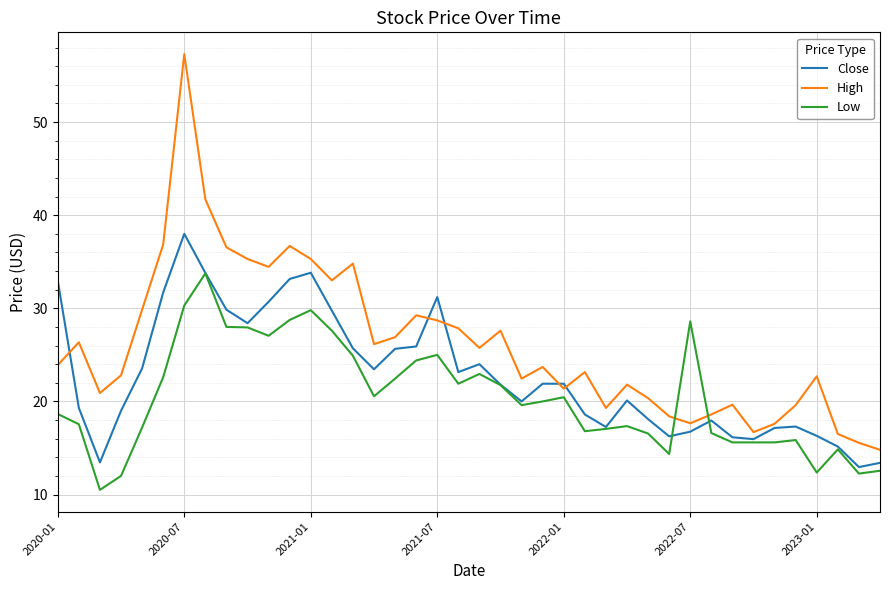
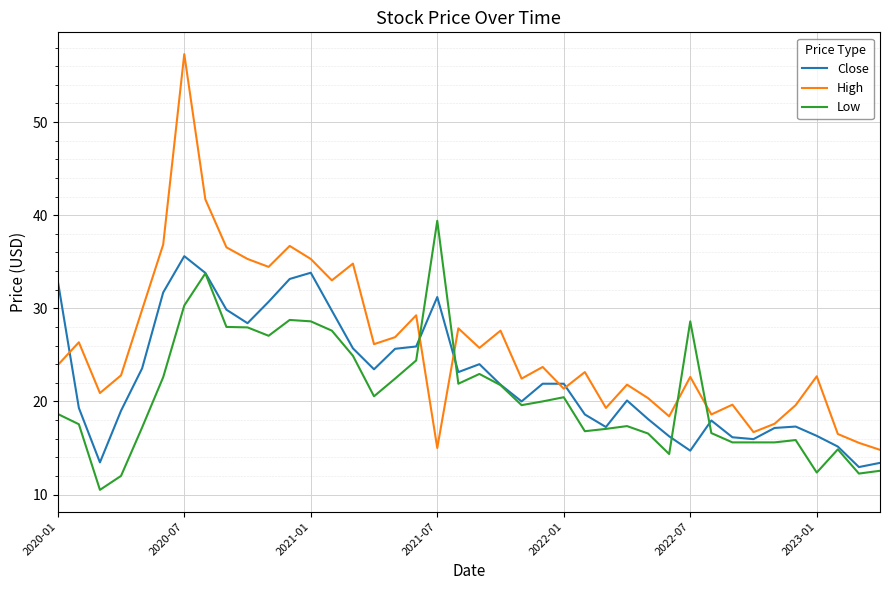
  {
    "Close": {
      "2020-01": 33,
-     "2020-07": 38,
+     "2020-07": 36,
      "2021-01": 34,
      "2021-07": 31,
      "2022-01": 22,
-     "2022-07": 17,
+     "2022-07": 15,
      "2023-01": 16
    },
    "High": {
      "2020-01": 24,
      "2020-07": 57,
      "2021-01": 35,
-     "2021-07": 29,
+     "2021-07": 15,
      "2022-01": 21,
-     "2022-07": 18,
+     "2022-07": 23,
      "2023-01": 23
    },
    "Low": {
      "2020-01": 19,
      "2020-07": 30,
-     "2021-01": 30,
-     "2021-07": 25,
+     "2021-01": 29,
+     "2021-07": 39,
      "2022-01": 20,
      "2022-07": 29,
      "2023-01": 12
    }
  }
